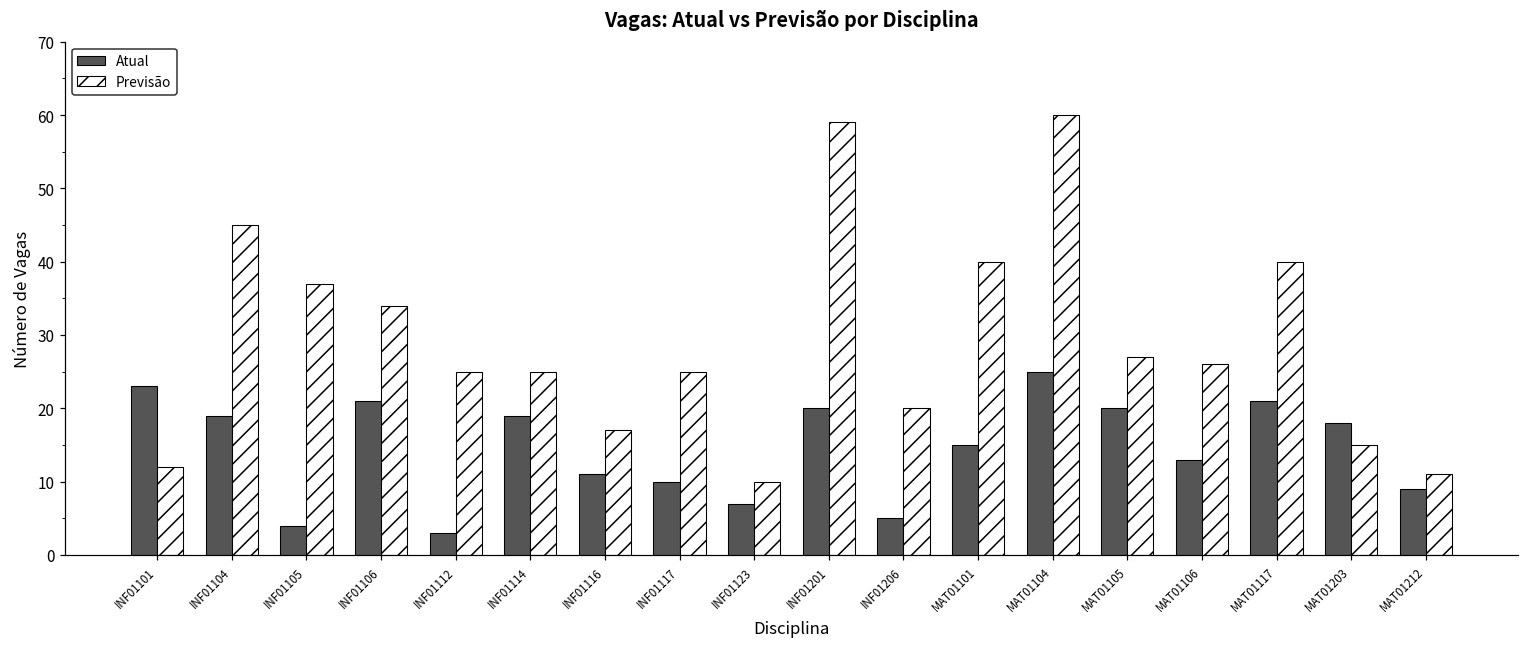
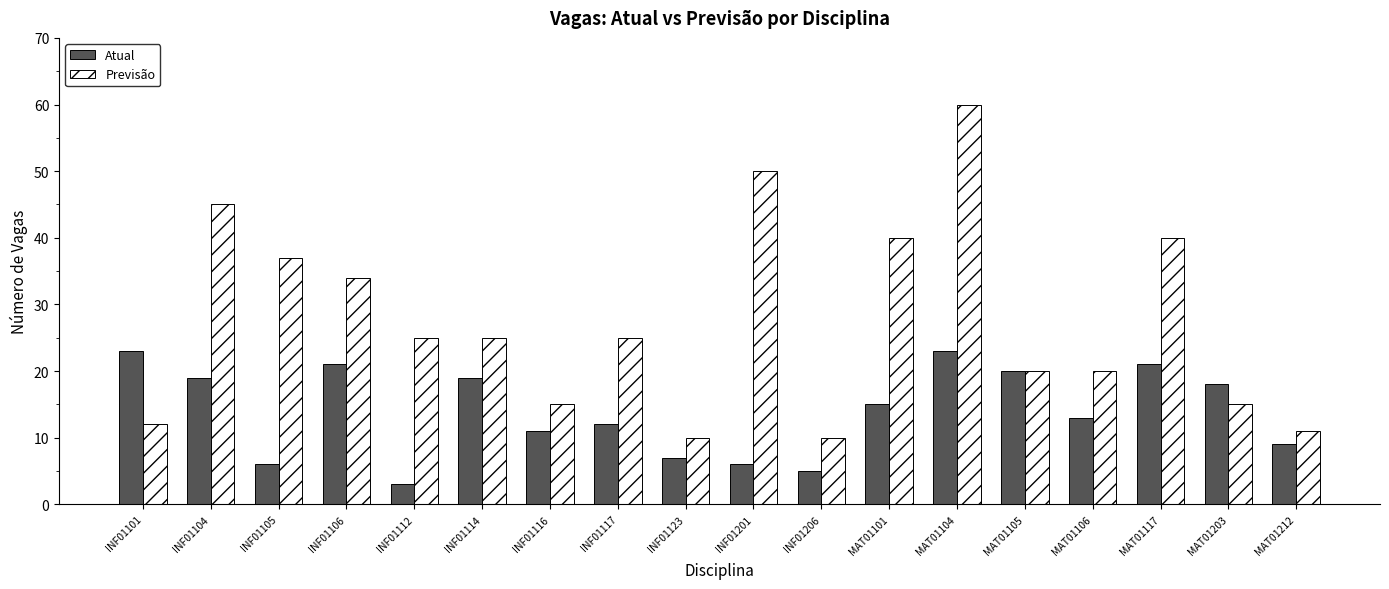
  {
    "Atual": {
      "INF01101": 23,
      "INF01104": 19,
-     "INF01105": 4,
+     "INF01105": 6,
      "INF01106": 21,
      "INF01112": 3,
      "INF01114": 19,
      "INF01116": 11,
-     "INF01117": 10,
+     "INF01117": 12,
      "INF01123": 7,
-     "INF01201": 20,
+     "INF01201": 6,
      "INF01206": 5,
      "MAT01101": 15,
-     "MAT01104": 25,
+     "MAT01104": 23,
      "MAT01105": 20,
      "MAT01106": 13,
      "MAT01117": 21,
      "MAT01203": 18,
      "MAT01212": 9
    },
    "Previsão": {
      "INF01101": 12,
      "INF01104": 45,
      "INF01105": 37,
      "INF01106": 34,
      "INF01112": 25,
      "INF01114": 25,
-     "INF01116": 17,
+     "INF01116": 15,
      "INF01117": 25,
      "INF01123": 10,
-     "INF01201": 59,
-     "INF01206": 20,
+     "INF01201": 50,
+     "INF01206": 10,
      "MAT01101": 40,
      "MAT01104": 60,
-     "MAT01105": 27,
-     "MAT01106": 26,
+     "MAT01105": 20,
+     "MAT01106": 20,
      "MAT01117": 40,
      "MAT01203": 15,
      "MAT01212": 11
    }
  }
